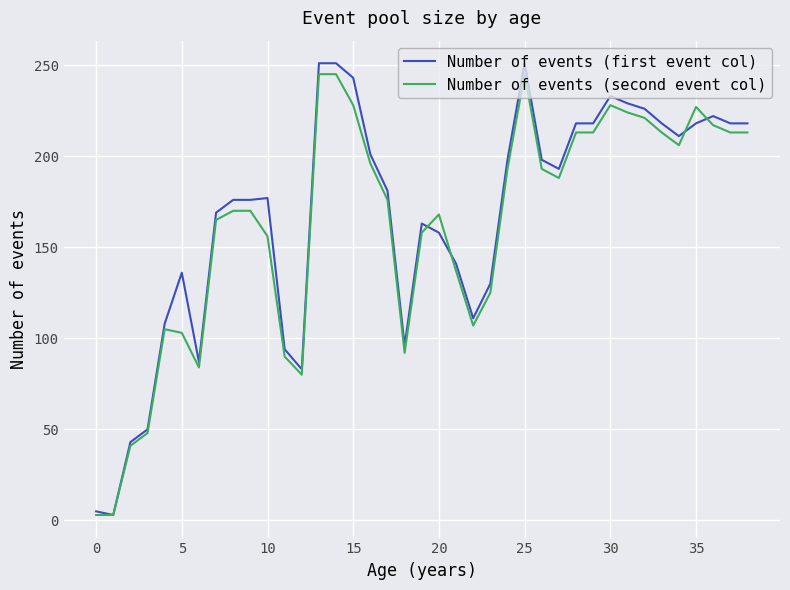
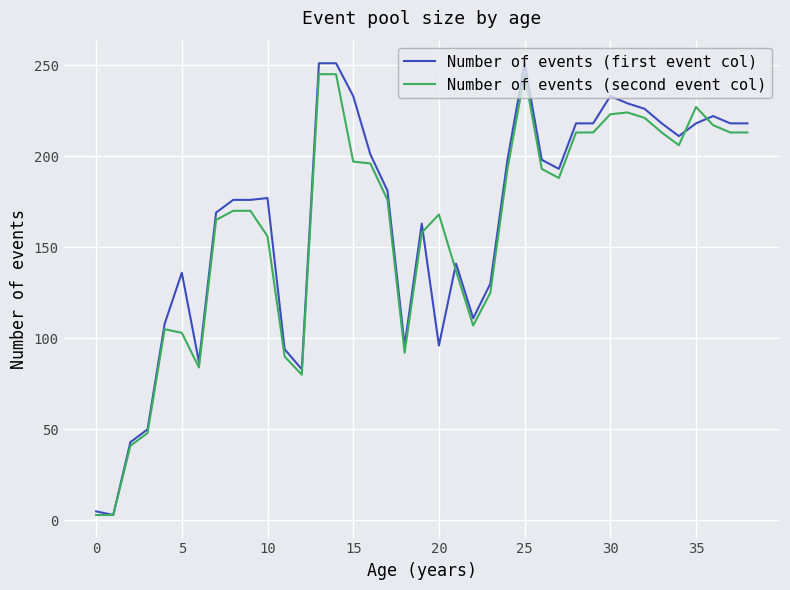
  {
    "Number of events (first event col)": {
      "0": 5,
      "5": 136,
      "10": 177,
-     "15": 243,
-     "20": 158,
+     "15": 233,
+     "20": 96,
      "35": 218
    },
    "Number of events (second event col)": {
      "0": 3,
      "5": 103,
      "10": 156,
-     "15": 228,
+     "15": 197,
      "20": 168,
-     "30": 228,
+     "30": 223,
      "35": 227
    }
  }
